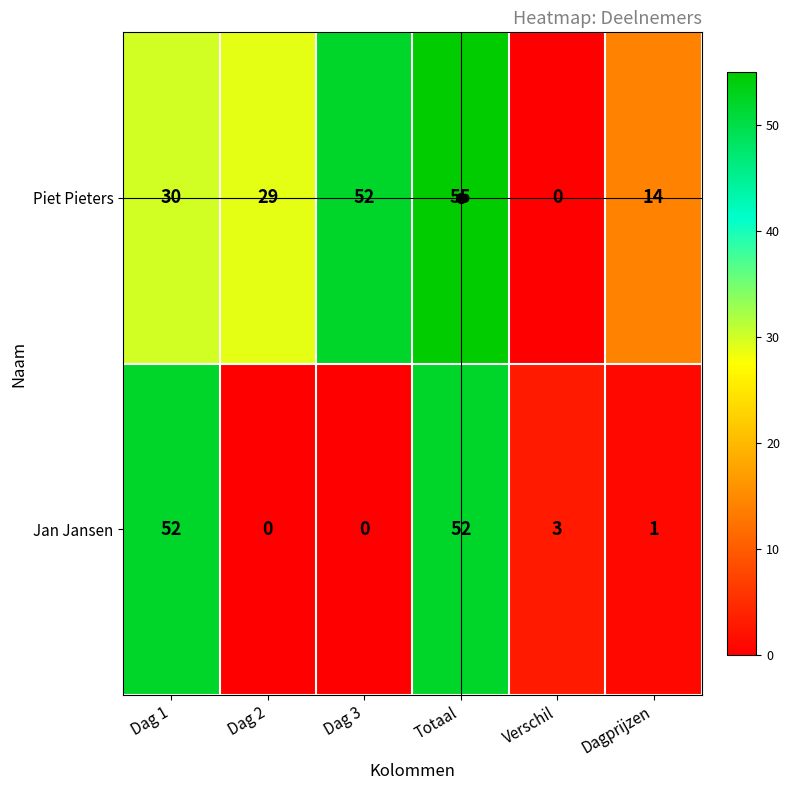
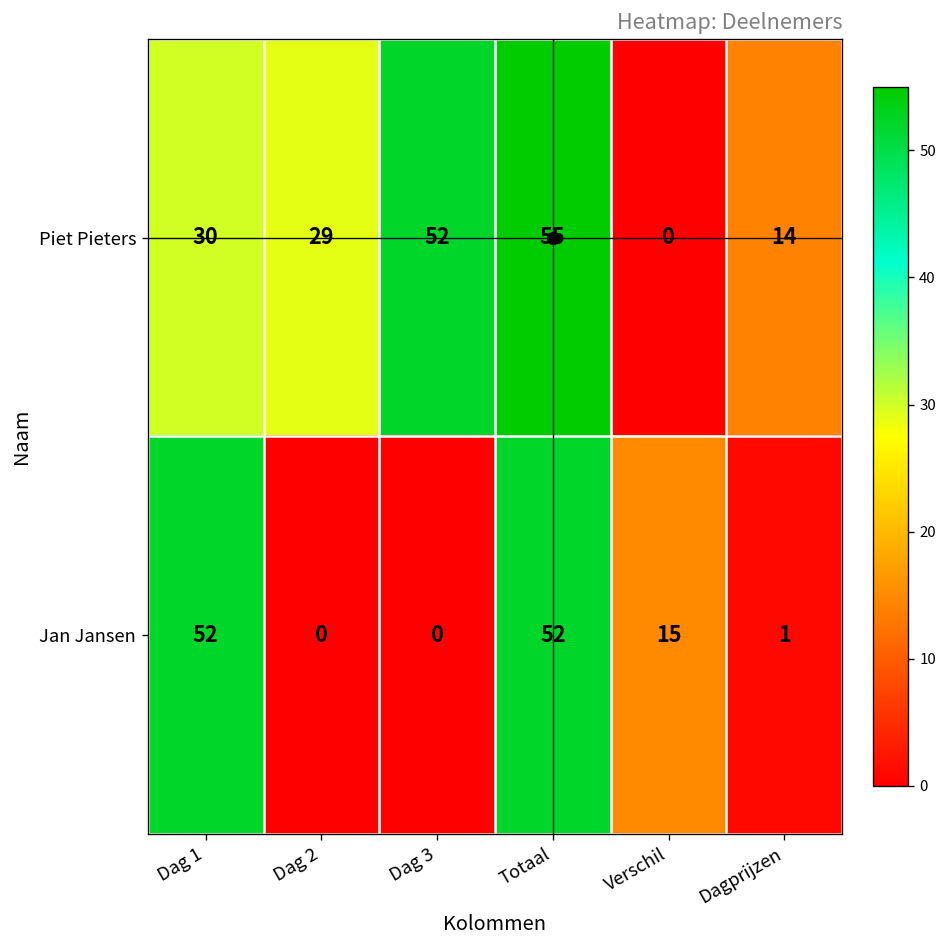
  {
    "Piet Pieters": {
      "Dag 1": 30,
      "Dag 2": 29,
      "Dag 3": 52,
      "Verschil": 0,
      "Dagprijzen": 14
    },
    "Jan Jansen": {
      "Dag 1": 52,
      "Dag 2": 0,
      "Dag 3": 0,
      "Totaal": 52,
-     "Verschil": 3,
+     "Verschil": 15,
      "Dagprijzen": 1
    }
  }
